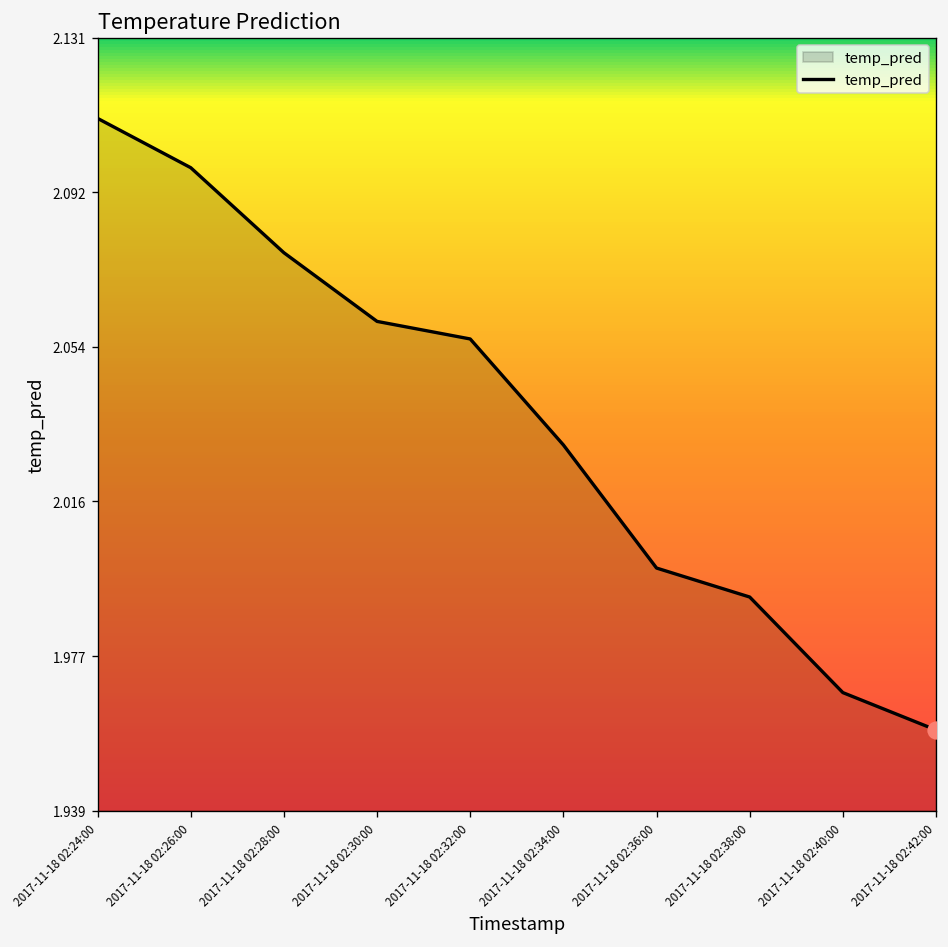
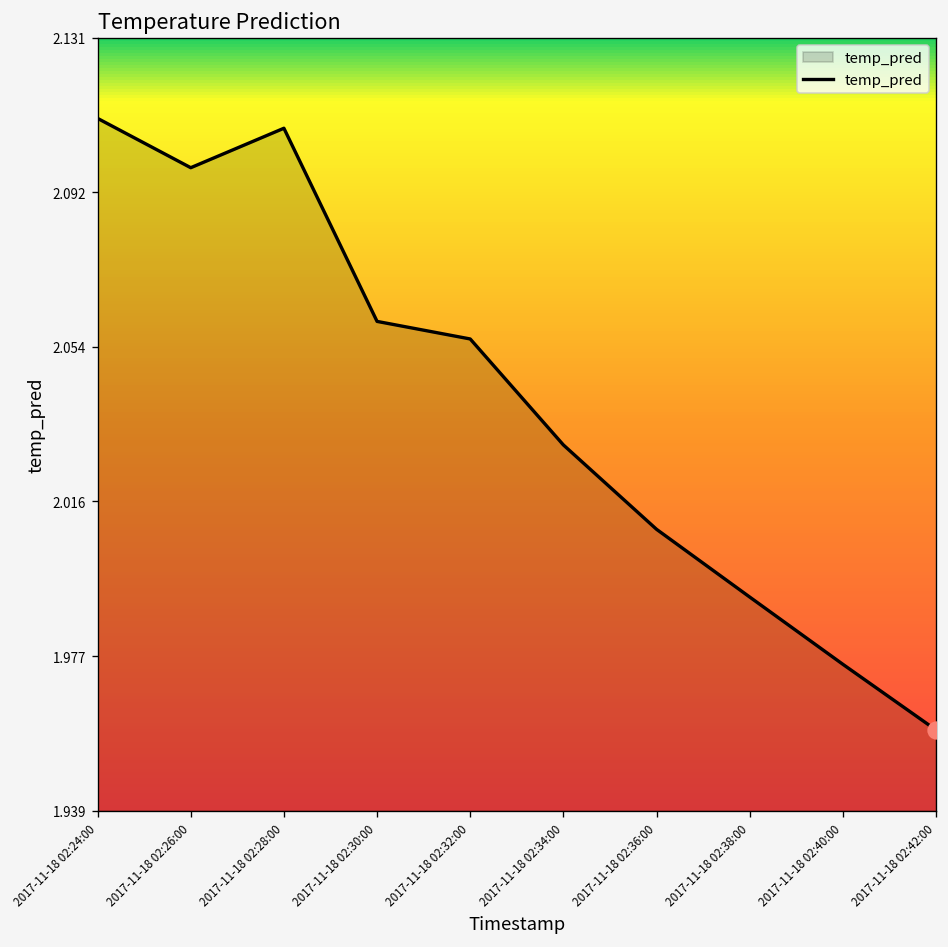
  {
    "temp_pred": {
      "2017-11-18 02:24:00": 2.111,
      "2017-11-18 02:26:00": 2.098,
-     "2017-11-18 02:28:00": 2.077,
+     "2017-11-18 02:28:00": 2.108,
      "2017-11-18 02:30:00": 2.060,
      "2017-11-18 02:32:00": 2.056,
      "2017-11-18 02:34:00": 2.030,
-     "2017-11-18 02:36:00": 1.999,
+     "2017-11-18 02:36:00": 2.009,
      "2017-11-18 02:38:00": 1.992,
-     "2017-11-18 02:40:00": 1.968
+     "2017-11-18 02:40:00": 1.975
    }
  }
